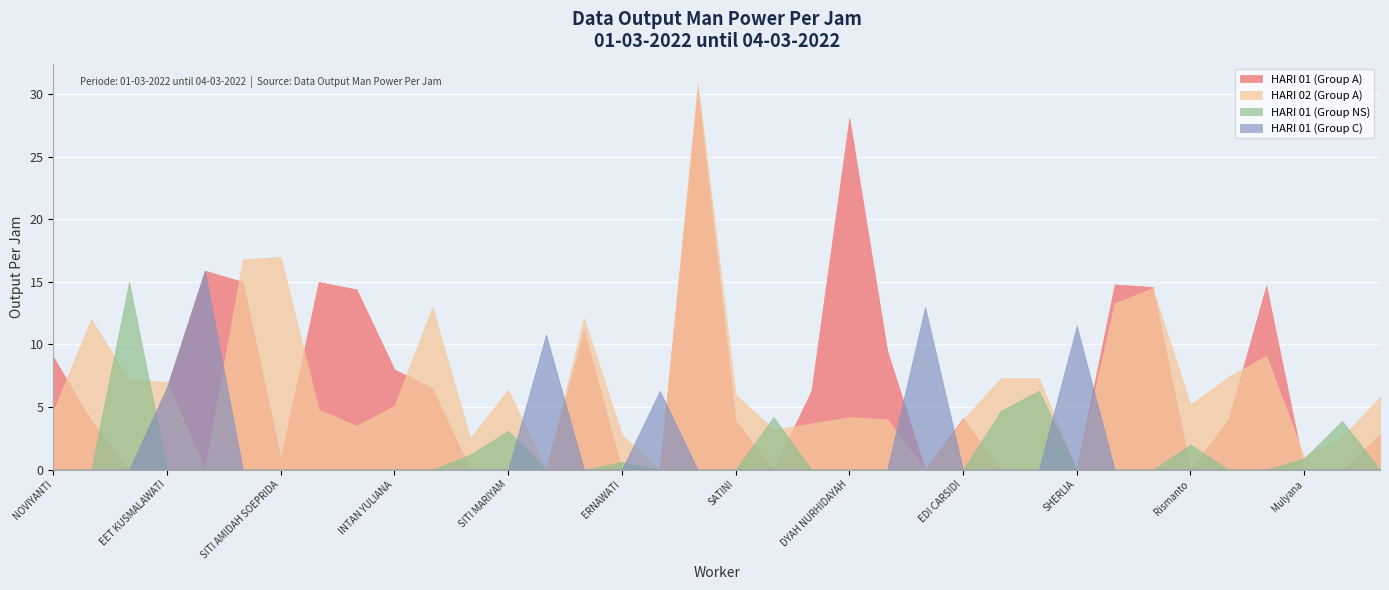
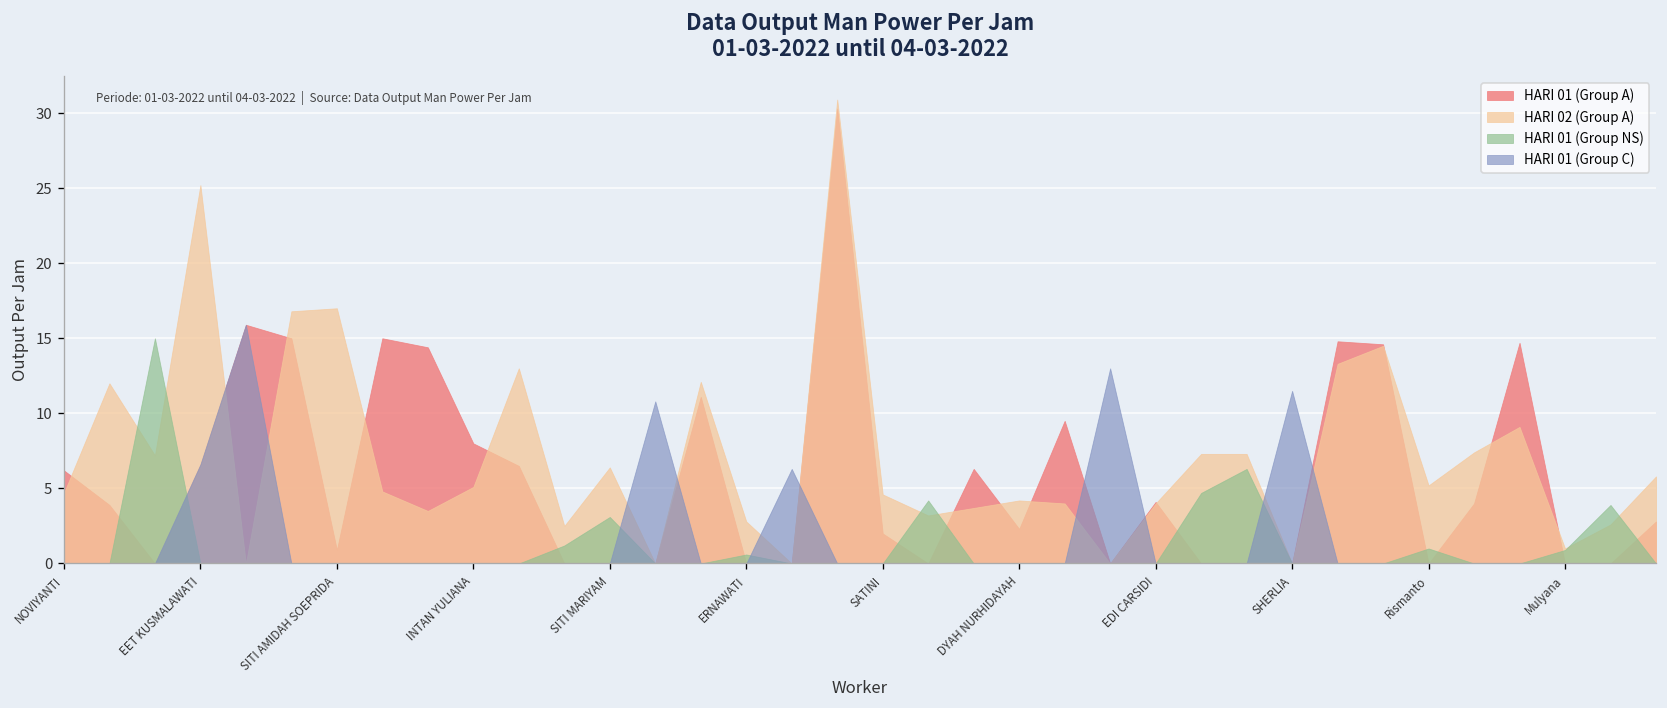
  {
    "HARI 01 (Group A)": {
-     "NOVIYANTI": 9.0,
+     "NOVIYANTI": 6.2,
      "SITI AMIDAH SOEPRIDA": 0.9,
      "INTAN YULIANA": 8.0,
-     "SATINI": 3.9,
-     "DYAH NURHIDAYAH": 28.1
+     "SATINI": 2.0,
+     "DYAH NURHIDAYAH": 2.3
    },
    "HARI 02 (Group A)": {
      "NOVIYANTI": 4.7,
-     "EET KUSMALAWATI": 7.0,
+     "EET KUSMALAWATI": 25.2,
      "SITI AMIDAH SOEPRIDA": 17.0,
      "INTAN YULIANA": 5.1,
      "SITI MARIYAM": 6.4,
      "ERNAWATI": 2.8,
-     "SATINI": 6.0,
+     "SATINI": 4.6,
      "DYAH NURHIDAYAH": 4.2,
      "Rismanto": 5.2
    },
    "HARI 01 (Group NS)": {
      "EET KUSMALAWATI": 0,
      "SITI MARIYAM": 3,
      "ERNAWATI": 0.6,
-     "Rismanto": 2
+     "Rismanto": 1
    },
    "HARI 01 (Group C)": {
      "SHERLIA": 11.5
    }
  }
